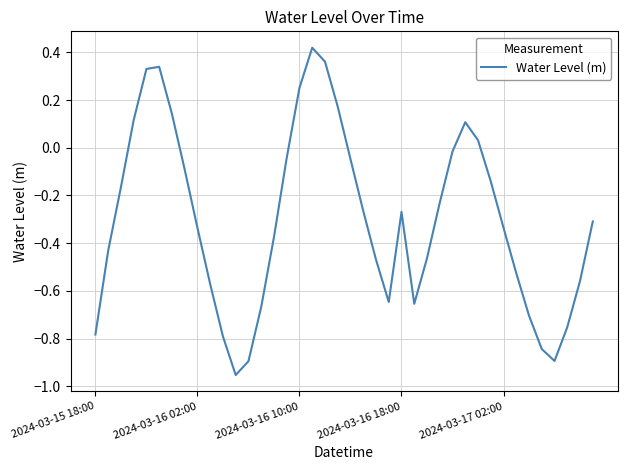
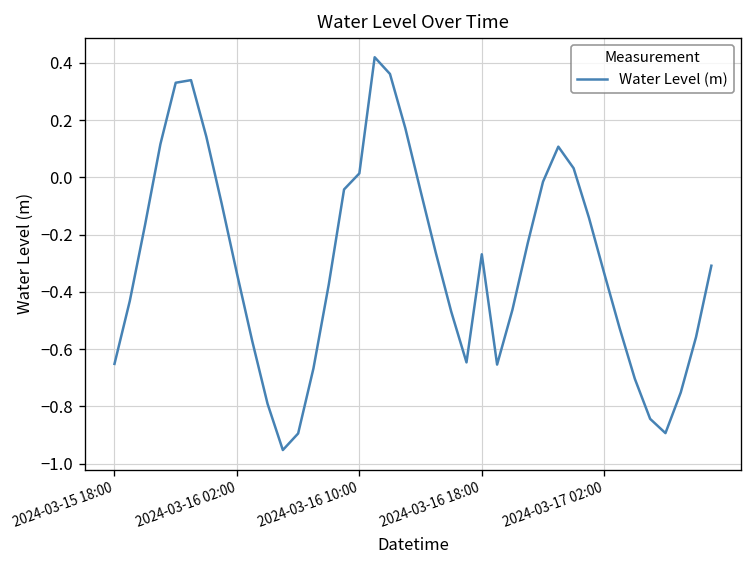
  {
-   "2024-03-15 18:00": -0.78,
+   "2024-03-15 18:00": -0.65,
    "2024-03-16 02:00": -0.34,
-   "2024-03-16 10:00": 0.25,
+   "2024-03-16 10:00": 0.01,
    "2024-03-16 18:00": -0.27,
    "2024-03-17 02:00": -0.34
  }
